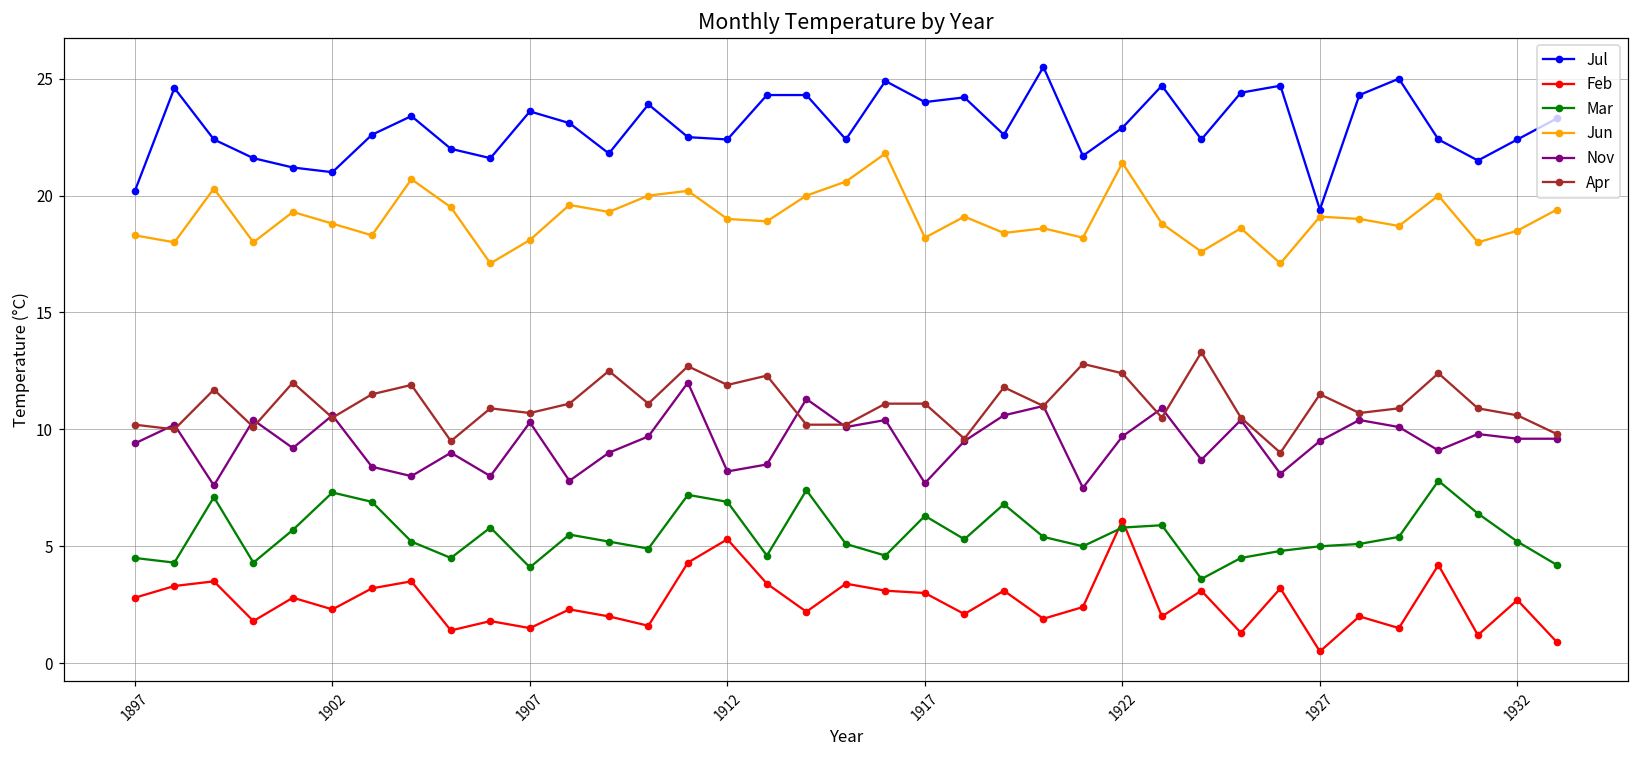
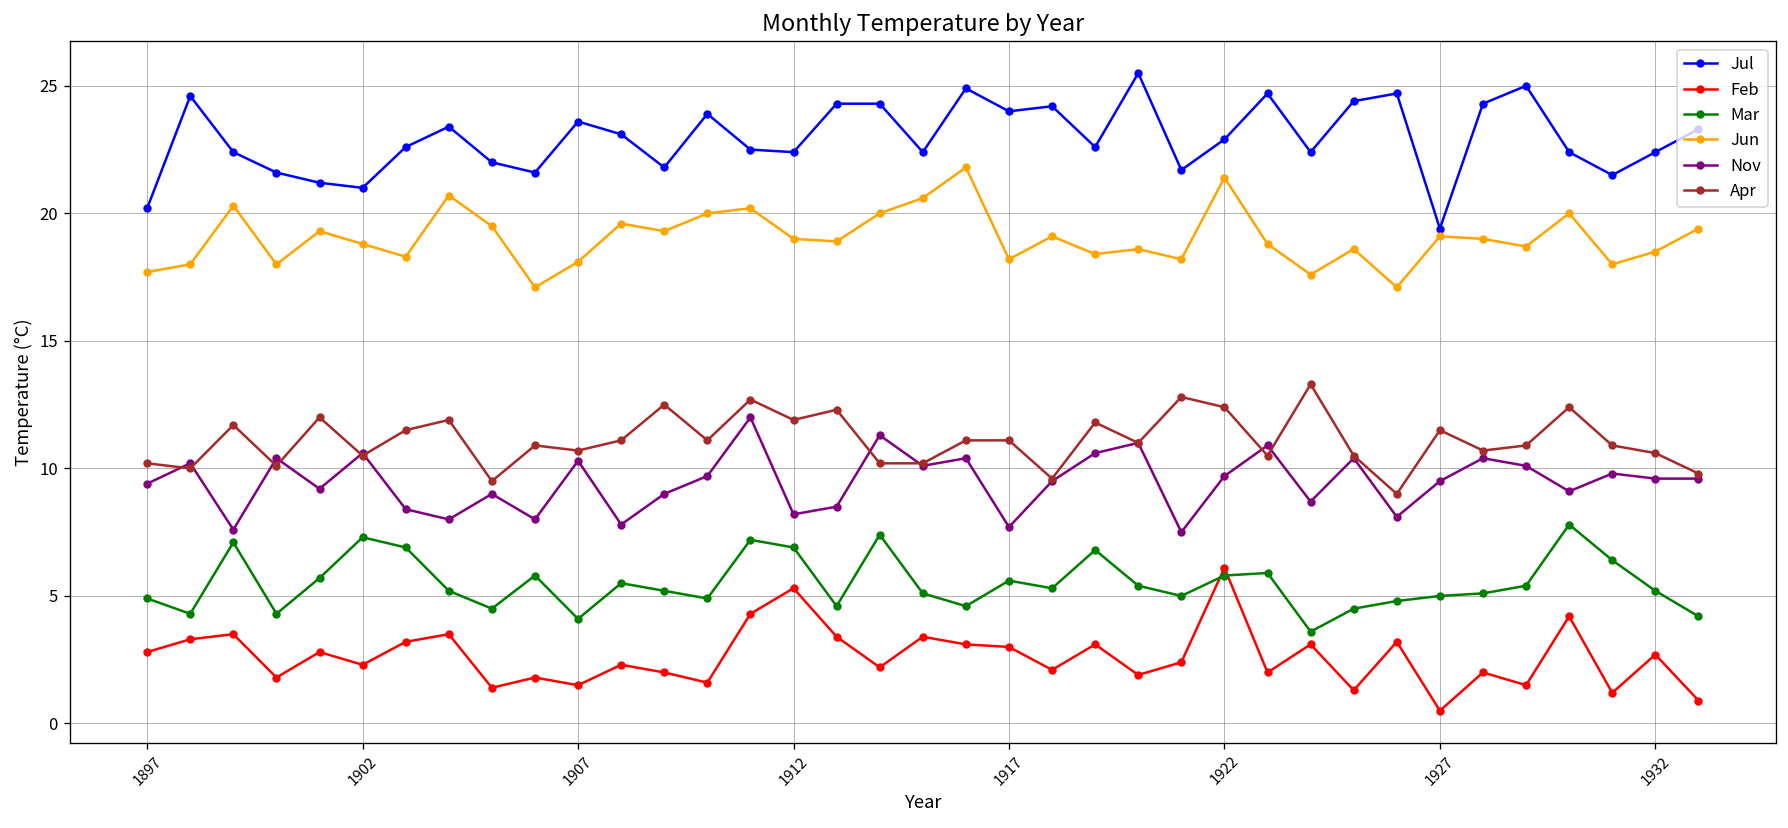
  {
    "Jul": {
      "1897": 20.2,
      "1902": 21.0,
      "1907": 23.6,
      "1912": 22.4,
      "1917": 24.0,
      "1922": 22.9,
      "1927": 19.4,
      "1932": 22.4
    },
    "Feb": {
      "1897": 2.8,
      "1902": 2.3,
      "1907": 1.5,
      "1912": 5.3,
      "1917": 3.0,
      "1922": 6.1,
      "1927": 0.5,
      "1932": 2.7
    },
    "Mar": {
-     "1897": 4.5,
+     "1897": 4.9,
      "1902": 7.3,
      "1907": 4.1,
      "1912": 6.9,
-     "1917": 6.3,
+     "1917": 5.6,
      "1922": 5.8,
      "1927": 5.0,
      "1932": 5.2
    },
    "Jun": {
-     "1897": 18.3,
+     "1897": 17.7,
      "1902": 18.8,
      "1907": 18.1,
      "1912": 19.0,
      "1917": 18.2,
      "1922": 21.4,
      "1927": 19.1,
      "1932": 18.5
    },
    "Nov": {
      "1897": 9.4,
      "1907": 10.3,
      "1912": 8.2,
      "1917": 7.7,
      "1922": 9.7,
      "1927": 9.5,
      "1932": 9.6
    },
    "Apr": {
      "1897": 10.2,
      "1907": 10.7,
      "1912": 11.9,
      "1917": 11.1,
      "1922": 12.4,
      "1927": 11.5,
      "1932": 10.6
    }
  }
